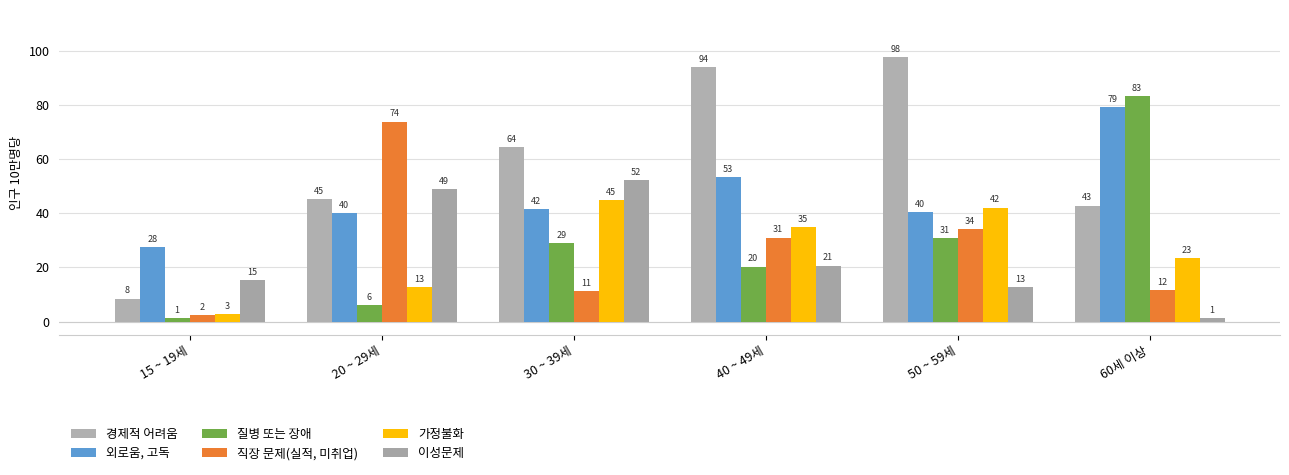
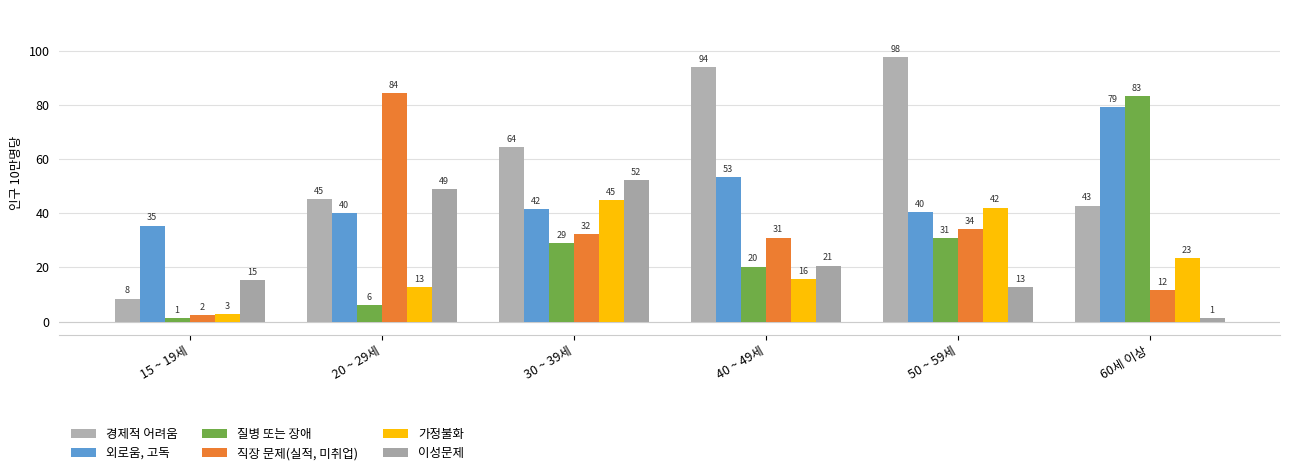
  {
    "외로움, 고독": {
-     "15 ~ 19세": 28,
+     "15 ~ 19세": 35,
      "20 ~ 29세": 40,
      "30 ~ 39세": 42,
      "40 ~ 49세": 53,
      "50 ~ 59세": 40,
      "60세 이상": 79
    },
    "질병 또는 장애": {
      "15 ~ 19세": 1,
      "20 ~ 29세": 6,
      "30 ~ 39세": 29,
      "40 ~ 49세": 20,
      "50 ~ 59세": 31,
      "60세 이상": 83
    },
    "직장 문제(실적, 미취업)": {
      "15 ~ 19세": 2,
-     "20 ~ 29세": 74,
-     "30 ~ 39세": 11,
+     "20 ~ 29세": 84,
+     "30 ~ 39세": 32,
      "40 ~ 49세": 31,
      "50 ~ 59세": 34,
      "60세 이상": 12
    },
    "가정불화": {
      "15 ~ 19세": 3,
      "20 ~ 29세": 13,
      "30 ~ 39세": 45,
-     "40 ~ 49세": 35,
+     "40 ~ 49세": 16,
      "50 ~ 59세": 42,
      "60세 이상": 23
    }
  }
